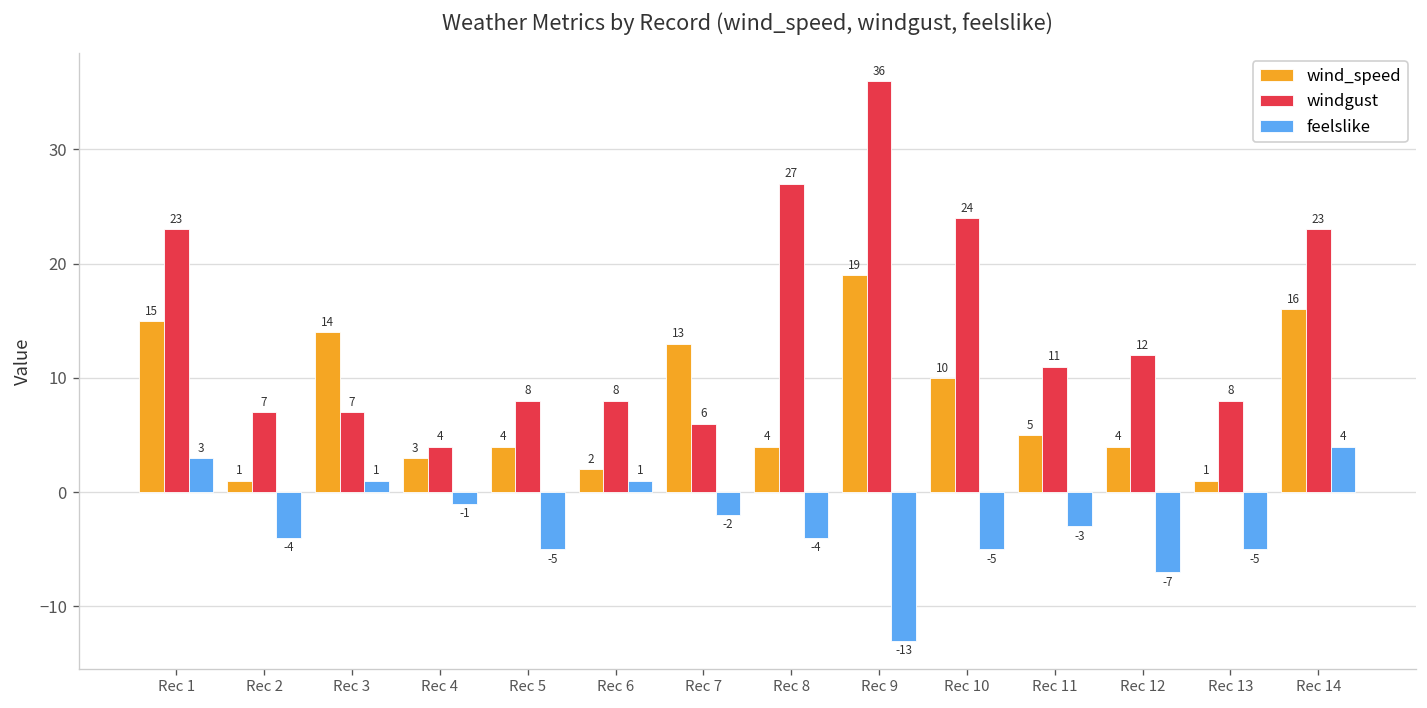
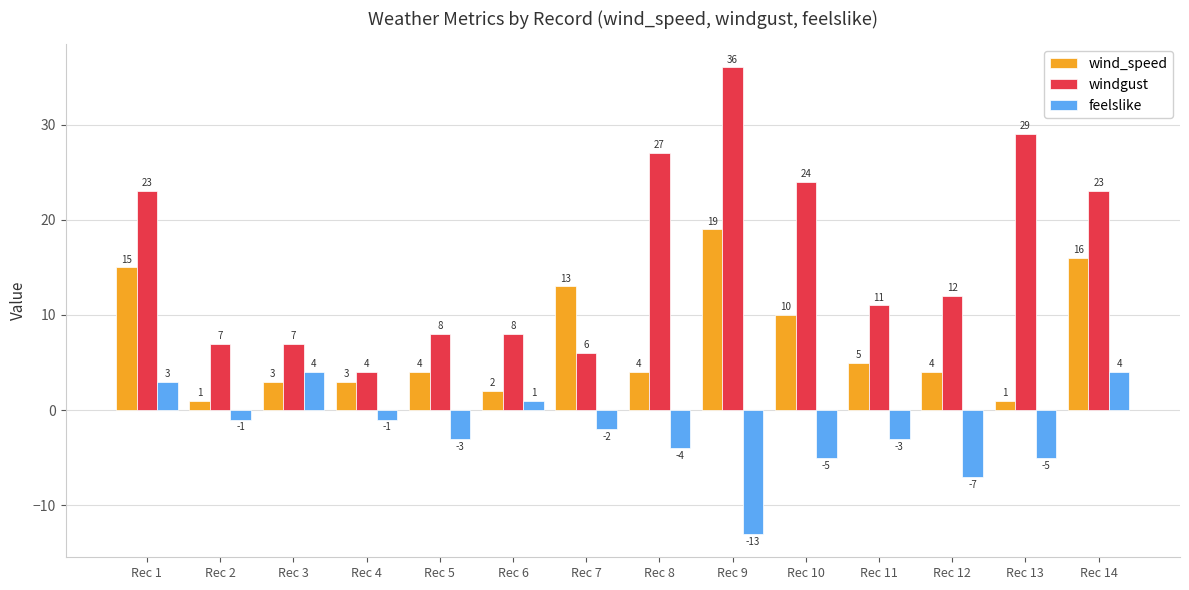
  {
    "wind_speed": {
      "Rec 1": 15,
      "Rec 2": 1,
-     "Rec 3": 14,
+     "Rec 3": 3,
      "Rec 4": 3,
      "Rec 5": 4,
      "Rec 6": 2,
      "Rec 7": 13,
      "Rec 8": 4,
      "Rec 9": 19,
      "Rec 10": 10,
      "Rec 11": 5,
      "Rec 12": 4,
      "Rec 13": 1,
      "Rec 14": 16
    },
    "windgust": {
      "Rec 1": 23,
      "Rec 2": 7,
      "Rec 3": 7,
      "Rec 4": 4,
      "Rec 5": 8,
      "Rec 6": 8,
      "Rec 7": 6,
      "Rec 8": 27,
      "Rec 9": 36,
      "Rec 10": 24,
      "Rec 11": 11,
      "Rec 12": 12,
-     "Rec 13": 8,
+     "Rec 13": 29,
      "Rec 14": 23
    },
    "feelslike": {
      "Rec 1": 3,
-     "Rec 2": -4,
-     "Rec 3": 1,
+     "Rec 2": -1,
+     "Rec 3": 4,
      "Rec 4": -1,
-     "Rec 5": -5,
+     "Rec 5": -3,
      "Rec 6": 1,
      "Rec 7": -2,
      "Rec 8": -4,
      "Rec 9": -13,
      "Rec 10": -5,
      "Rec 11": -3,
      "Rec 12": -7,
      "Rec 13": -5,
      "Rec 14": 4
    }
  }
